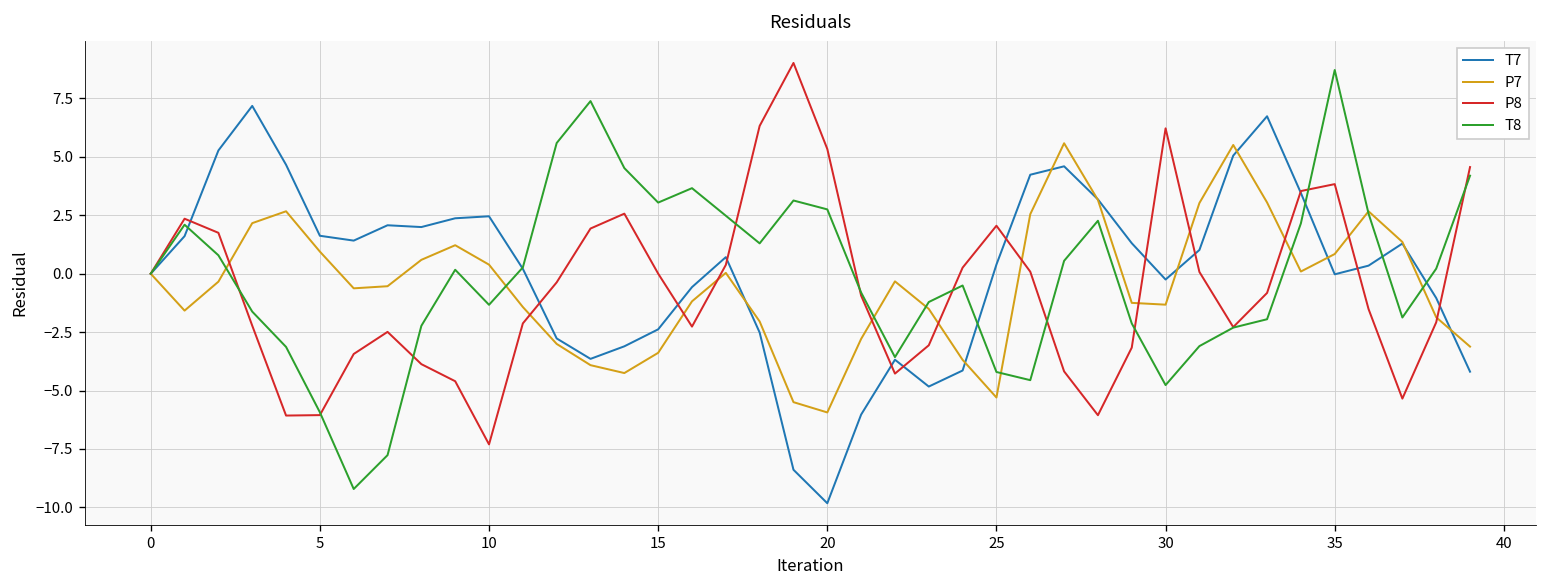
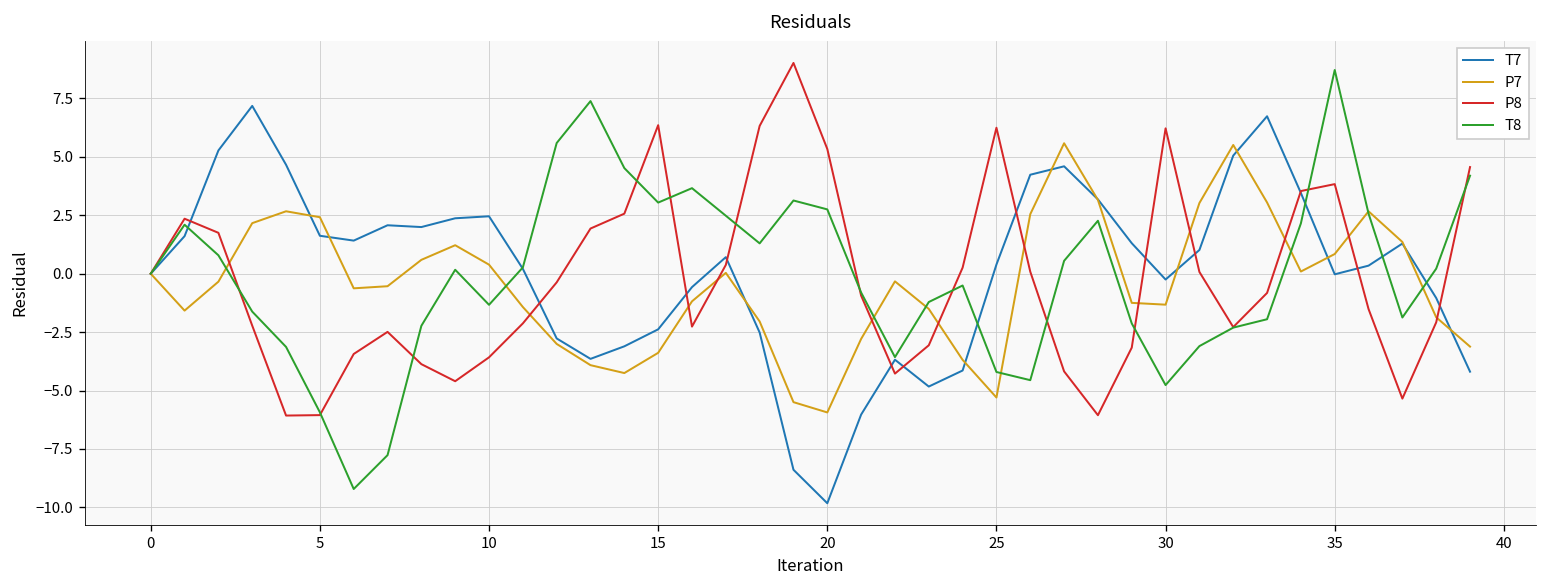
  {
    "T7": {
      "5": 1.6,
      "10": 2.5,
      "15": -2.4,
      "20": -9.8,
      "25": 0.4,
      "30": -0.2,
      "35": 0.0
    },
    "P7": {
-     "5": 0.9,
+     "5": 2.4,
      "10": 0.4,
      "15": -3.4,
      "20": -5.9,
      "25": -5.3,
      "30": -1.3,
      "35": 0.8
    },
    "P8": {
-     "10": -7.3,
-     "15": 0.0,
+     "10": -3.6,
+     "15": 6.4,
      "20": 5.3,
-     "25": 2.1,
+     "25": 6.2,
      "30": 6.2,
      "35": 3.8
    },
    "T8": {
      "10": -1.3,
      "15": 3.0,
      "20": 2.8,
      "25": -4.2,
      "30": -4.8,
      "35": 8.7
    }
  }
